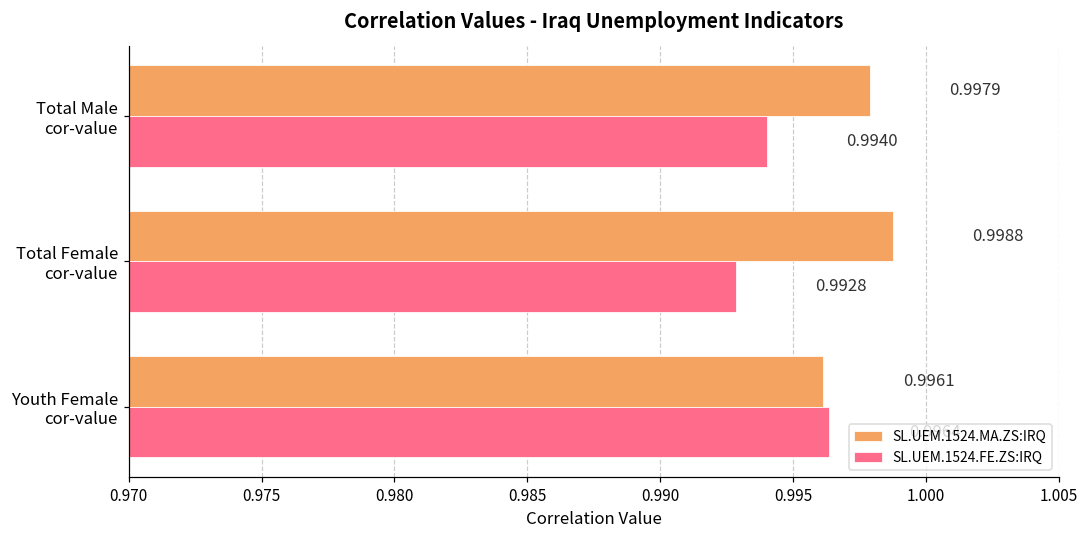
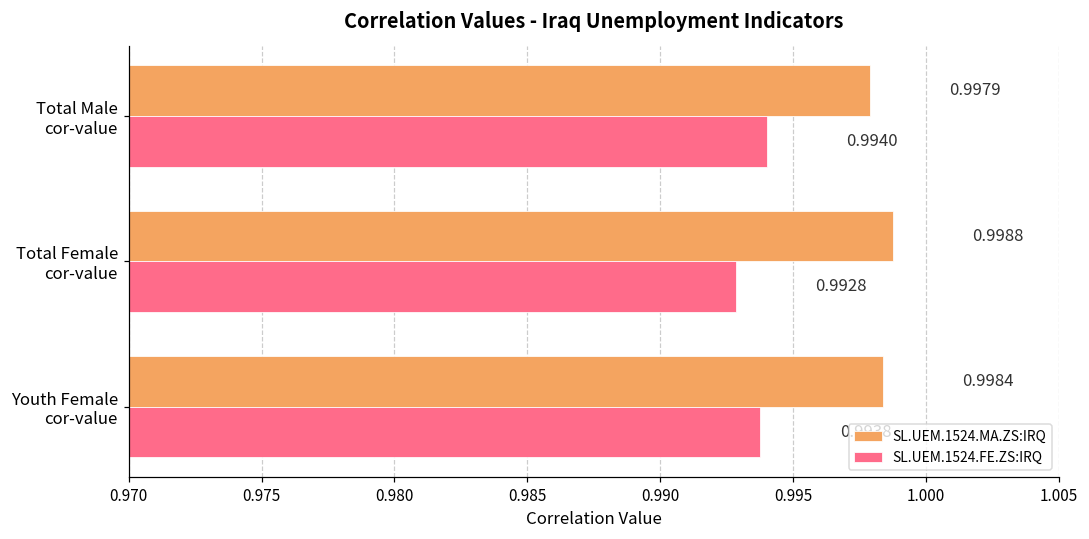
  {
    "SL.UEM.1524.MA.ZS:IRQ": {
-     "Youth Female cor-value": 0.9961
+     "Youth Female cor-value": 0.9984
    },
    "SL.UEM.1524.FE.ZS:IRQ": {
      "Total Male cor-value": 0.9940,
      "Total Female cor-value": 0.9928,
-     "Youth Female cor-value": 0.9964
+     "Youth Female cor-value": 0.9938
    }
  }
